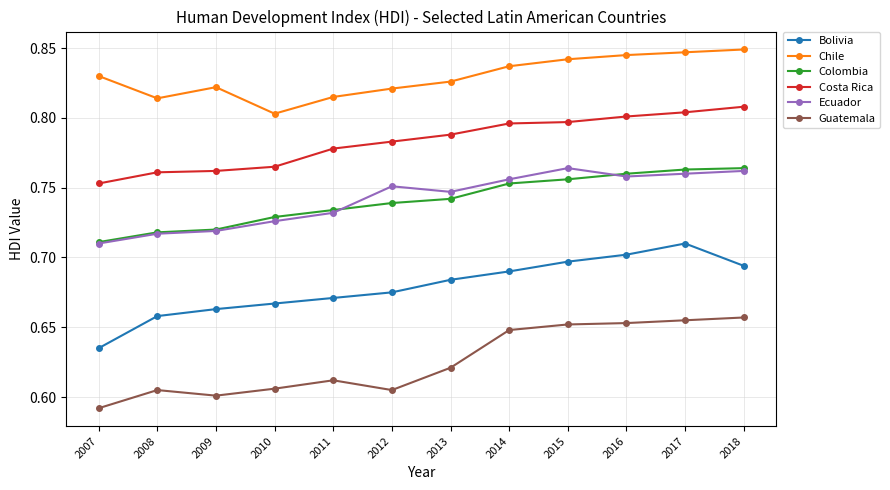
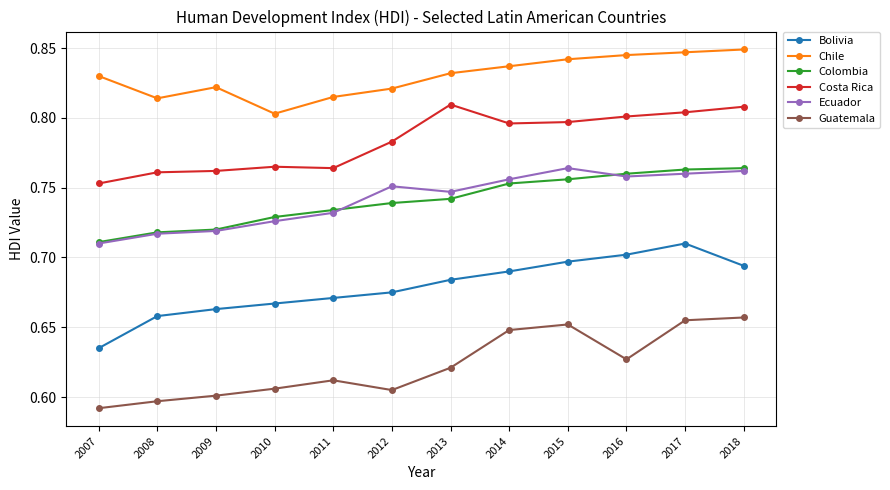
  {
    "Bolivia": {
      "2007": 0.635,
      "2008": 0.658,
      "2009": 0.663,
      "2010": 0.667,
      "2011": 0.671,
      "2012": 0.675,
      "2013": 0.684,
      "2014": 0.690,
      "2015": 0.697,
      "2016": 0.702,
      "2017": 0.710,
      "2018": 0.694
    },
    "Chile": {
      "2007": 0.830,
      "2008": 0.814,
      "2009": 0.822,
      "2010": 0.803,
      "2011": 0.815,
      "2012": 0.821,
-     "2013": 0.826,
+     "2013": 0.832,
      "2014": 0.837,
      "2015": 0.842,
      "2016": 0.845,
      "2017": 0.847,
      "2018": 0.849
    },
    "Colombia": {
      "2010": 0.729,
      "2011": 0.734,
      "2012": 0.739,
      "2013": 0.742,
      "2014": 0.753,
      "2015": 0.756,
      "2016": 0.760,
      "2017": 0.763,
      "2018": 0.764
    },
    "Costa Rica": {
      "2007": 0.753,
      "2008": 0.761,
      "2009": 0.762,
      "2010": 0.765,
-     "2011": 0.778,
+     "2011": 0.764,
      "2012": 0.783,
-     "2013": 0.788,
+     "2013": 0.810,
      "2014": 0.796,
      "2015": 0.797,
      "2016": 0.801,
      "2017": 0.804,
      "2018": 0.808
    },
    "Ecuador": {
      "2010": 0.726,
      "2011": 0.732,
      "2012": 0.751,
      "2013": 0.747,
      "2014": 0.756,
      "2015": 0.764,
      "2016": 0.758,
      "2017": 0.760,
      "2018": 0.762
    },
    "Guatemala": {
      "2007": 0.592,
-     "2008": 0.605,
+     "2008": 0.597,
      "2009": 0.601,
      "2010": 0.606,
      "2011": 0.612,
      "2012": 0.605,
      "2013": 0.621,
      "2014": 0.648,
      "2015": 0.652,
-     "2016": 0.653,
+     "2016": 0.627,
      "2017": 0.655,
      "2018": 0.657
    }
  }
